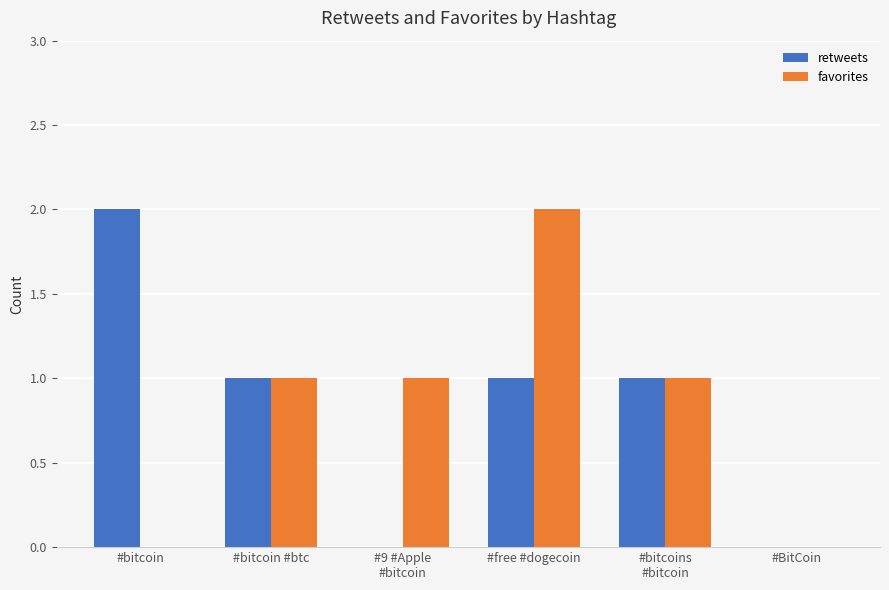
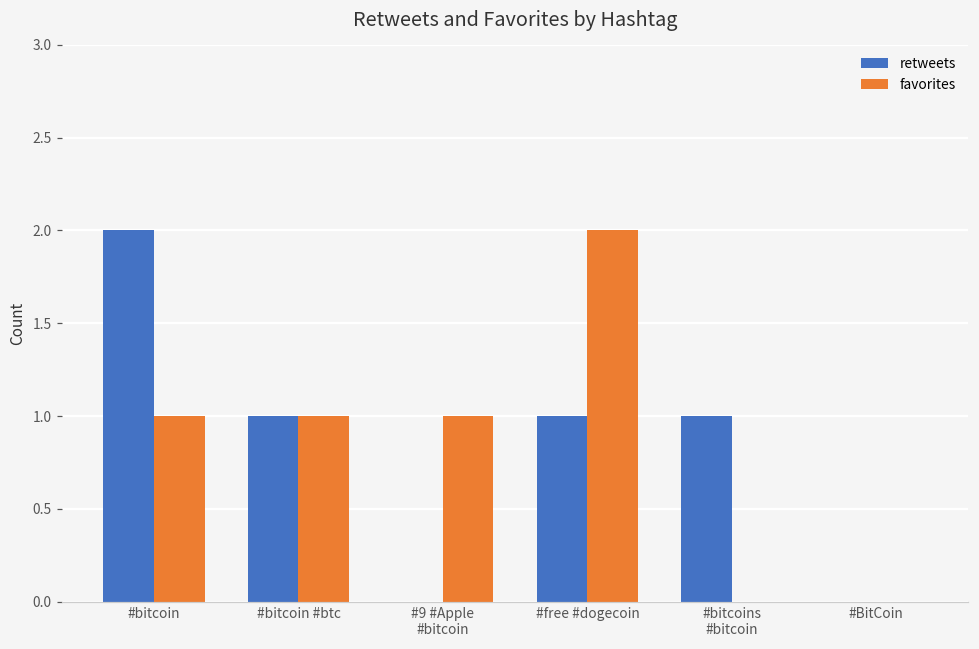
  {
    "retweets": {
      "#bitcoin": 2,
      "#bitcoin #btc": 1,
      "#9 #Apple #bitcoin": 0,
      "#free #dogecoin": 1,
      "#bitcoins #bitcoin": 1,
      "#BitCoin": 0
    },
    "favorites": {
-     "#bitcoin": 0,
+     "#bitcoin": 1,
      "#bitcoin #btc": 1,
      "#9 #Apple #bitcoin": 1,
      "#free #dogecoin": 2,
-     "#bitcoins #bitcoin": 1,
+     "#bitcoins #bitcoin": 0,
      "#BitCoin": 0
    }
  }
